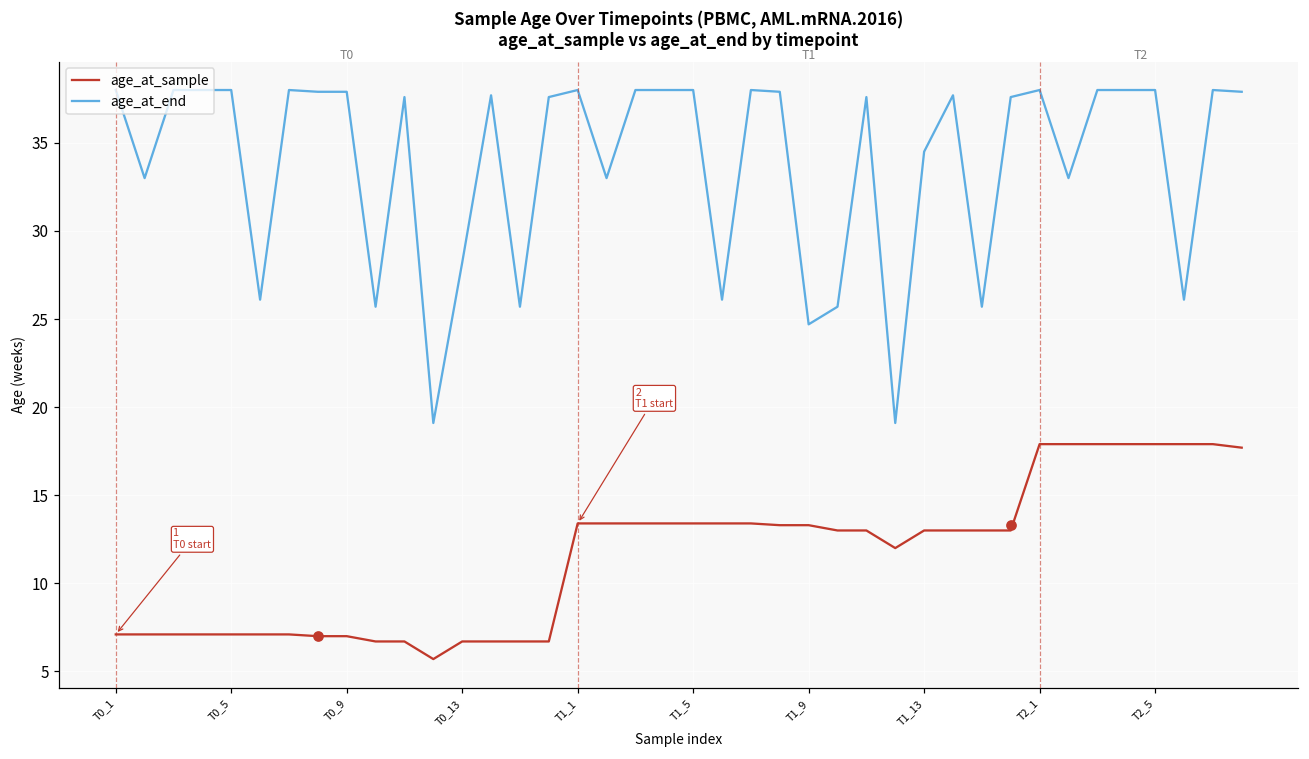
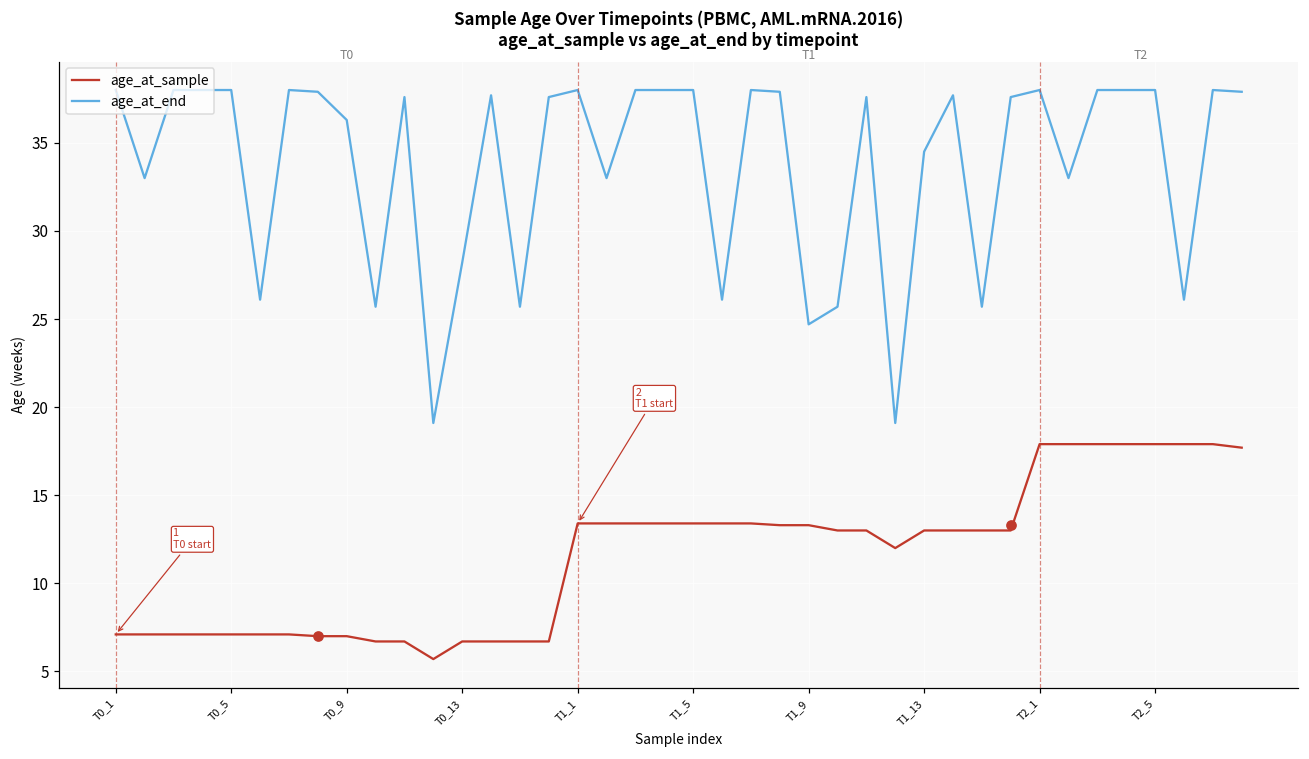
  {
    "age_at_end": {
      "T0_5": 38.0,
-     "T0_9": 37.9,
+     "T0_9": 36.3,
      "T0_13": 28.2,
      "T1_1": 38.0,
      "T1_5": 38.0,
      "T1_9": 24.7,
      "T1_13": 34.5,
      "T2_1": 38.0,
      "T2_5": 38.0
    }
  }
